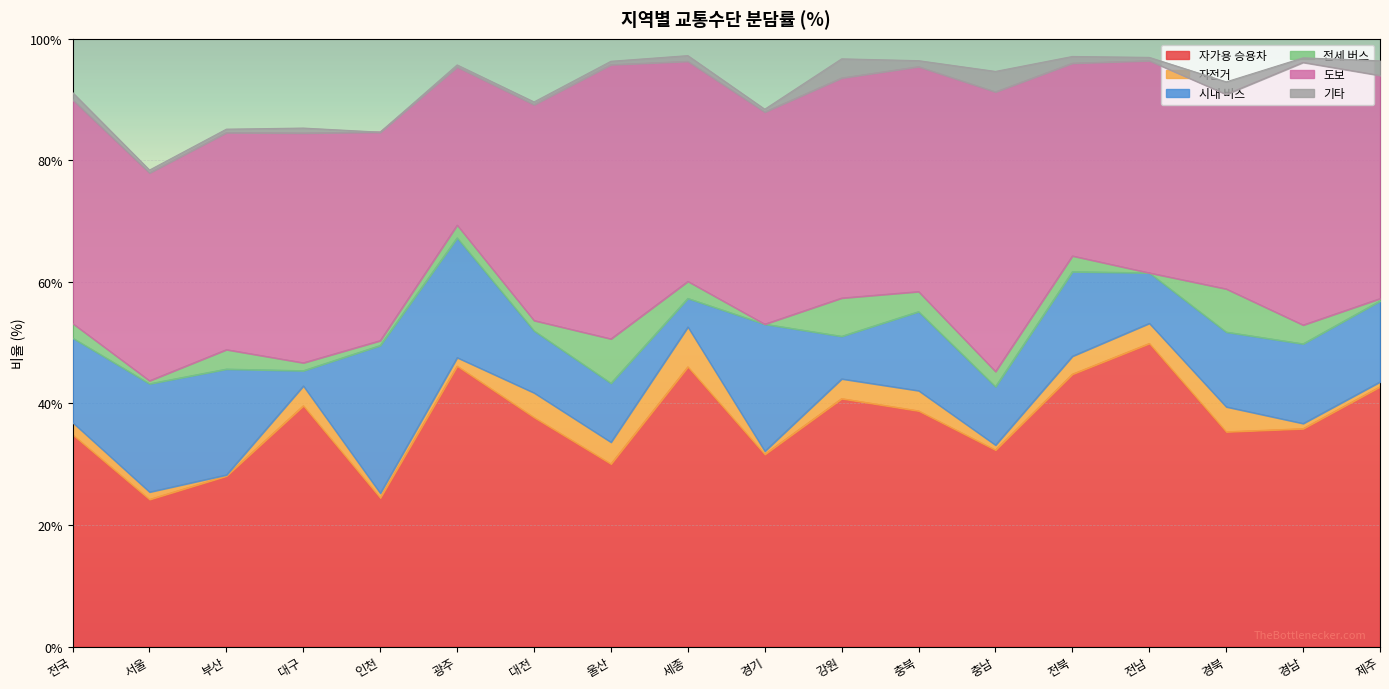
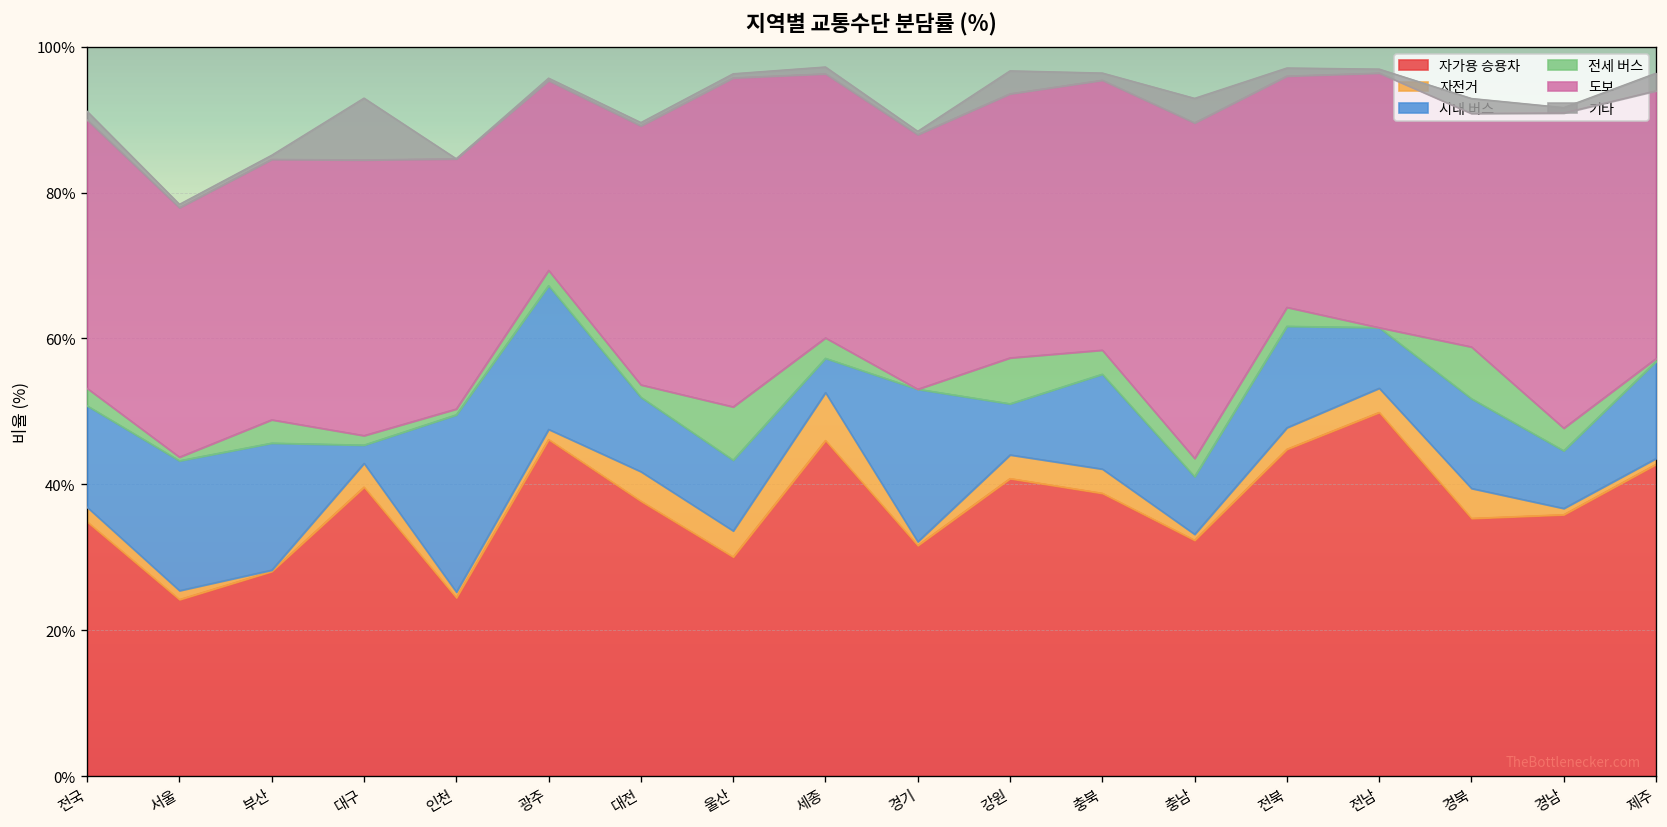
  {
    "자가용 승용차": {
      "전국": "35%",
      "서울": "24%",
      "대구": "40%",
      "인천": "24%",
      "광주": "46%",
      "대전": "38%",
      "울산": "30%",
      "세종": "46%",
      "경기": "32%",
      "강원": "41%",
      "충북": "39%",
      "충남": "32%",
      "전북": "45%",
      "전남": "50%",
      "경북": "35%",
      "경남": "36%",
      "제주": "43%"
    },
    "자전거": {
      "전국": "2%",
      "서울": "1%",
      "대구": "3%",
      "인천": "1%",
      "광주": "1%",
      "대전": "4%",
      "울산": "4%",
      "세종": "7%",
      "경기": "1%",
      "강원": "3%",
      "충북": "3%",
      "충남": "1%",
      "전북": "3%",
      "전남": "3%",
      "경북": "4%",
      "경남": "1%",
      "제주": "1%"
    },
    "시내 버스": {
      "전국": "14%",
      "서울": "18%",
      "부산": "17%",
      "대구": "3%",
      "인천": "24%",
      "광주": "20%",
      "대전": "10%",
      "울산": "10%",
      "세종": "5%",
      "강원": "7%",
      "충북": "13%",
-     "충남": "10%",
+     "충남": "8%",
      "전북": "14%",
      "경북": "12%",
-     "경남": "13%"
+     "경남": "8%"
    },
    "전세 버스": {
      "전국": "2%",
      "서울": "1%",
      "부산": "3%",
      "대구": "1%",
      "인천": "1%",
      "광주": "2%",
      "대전": "2%",
      "울산": "7%",
      "세종": "3%",
      "강원": "6%",
      "충북": "3%",
      "충남": "3%",
      "전북": "3%",
      "경북": "7%",
      "경남": "3%"
    },
    "도보": {
      "전국": "37%",
      "서울": "34%",
      "부산": "36%",
      "대구": "38%",
      "대전": "36%",
      "울산": "45%",
      "세종": "36%",
      "경기": "35%",
      "강원": "36%",
      "충북": "37%",
      "충남": "46%",
      "전북": "32%",
      "전남": "35%",
      "제주": "37%"
    },
    "기타": {
      "전국": "1%",
      "서울": "0%",
      "부산": "1%",
-     "대구": "1%",
+     "대구": "8%",
      "대전": "0%",
      "울산": "1%",
      "세종": "1%",
      "경기": "0%",
      "강원": "3%",
      "충북": "1%",
      "충남": "3%",
      "전북": "1%",
      "전남": "1%",
      "제주": "2%"
    }
  }
